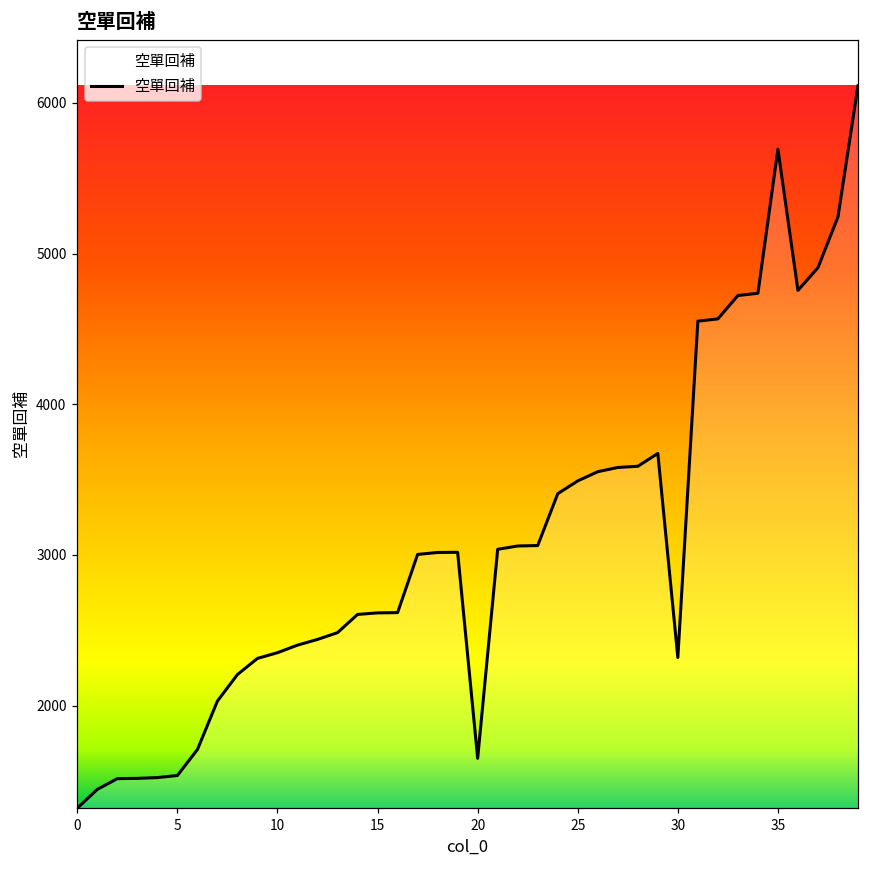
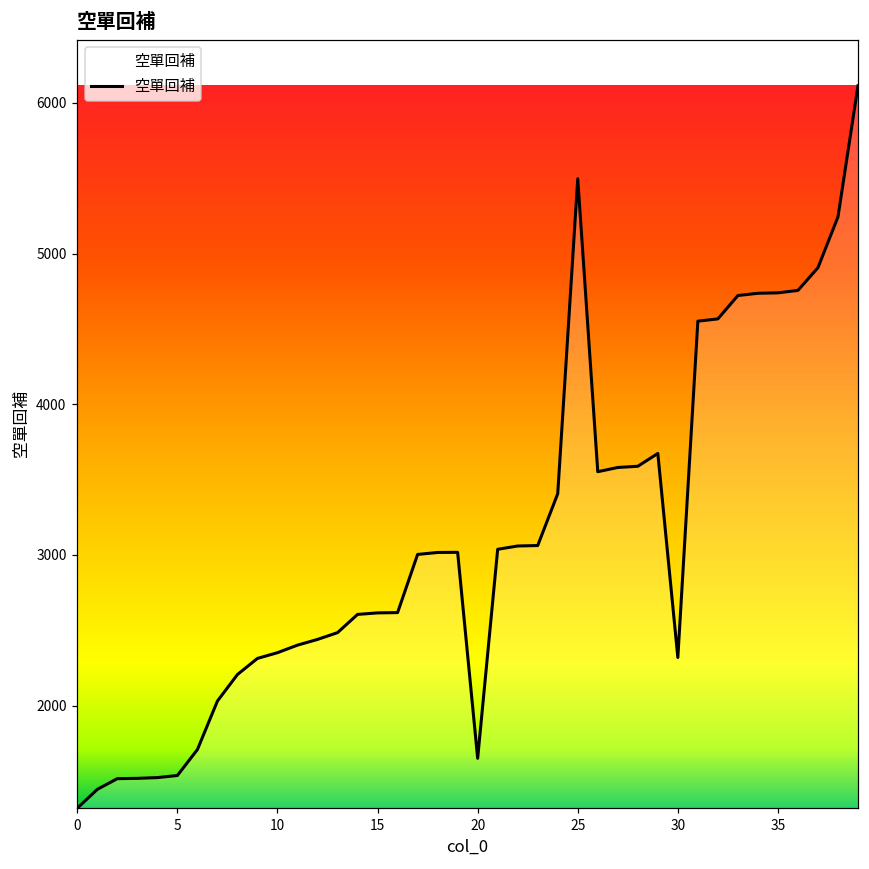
  {
    "0": 1320,
    "5": 1540,
    "10": 2350,
    "15": 2620,
    "20": 1650,
-   "25": 3490,
+   "25": 5500,
    "30": 2320,
-   "35": 5690
+   "35": 4740
  }
